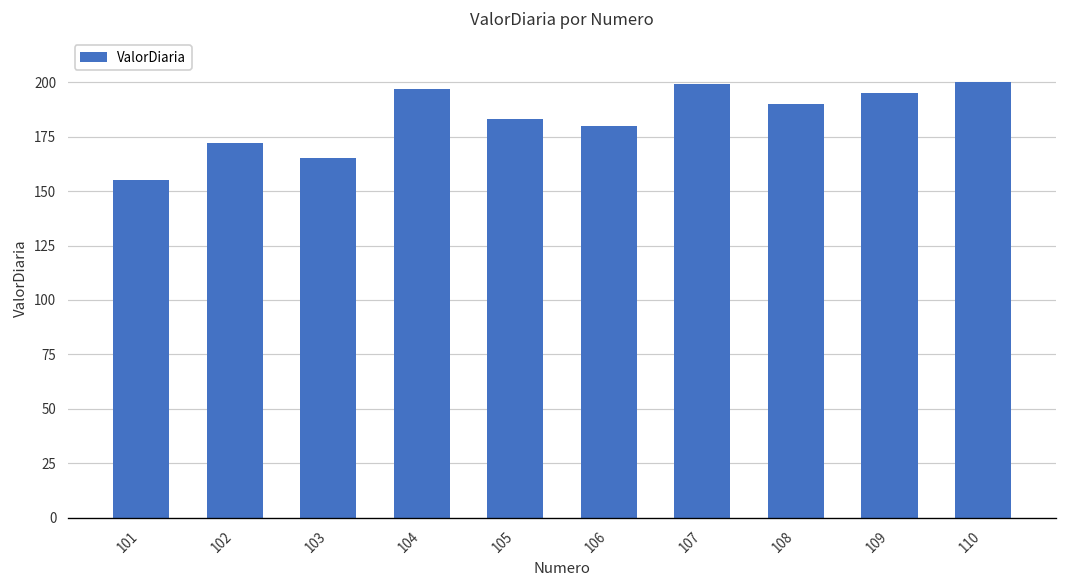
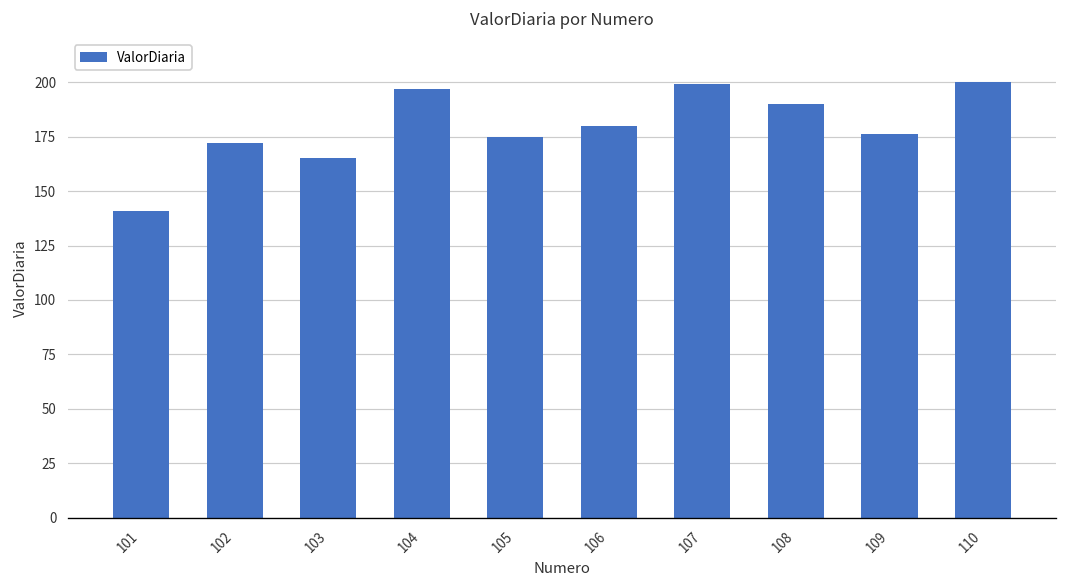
  {
-   "101": 155,
+   "101": 141,
    "102": 172,
    "103": 165,
    "104": 197,
-   "105": 183,
+   "105": 175,
    "106": 180,
    "107": 199,
    "108": 190,
-   "109": 195,
+   "109": 176,
    "110": 200
  }
